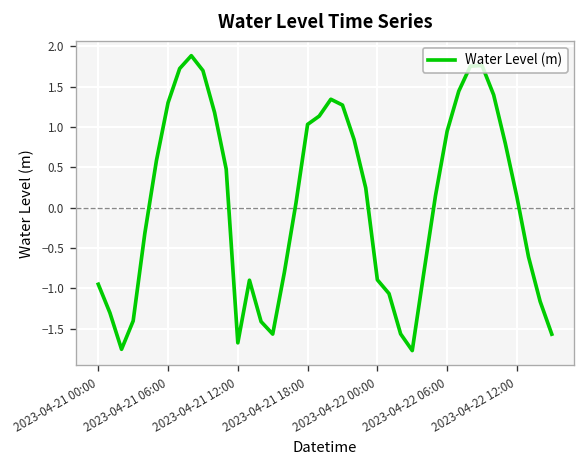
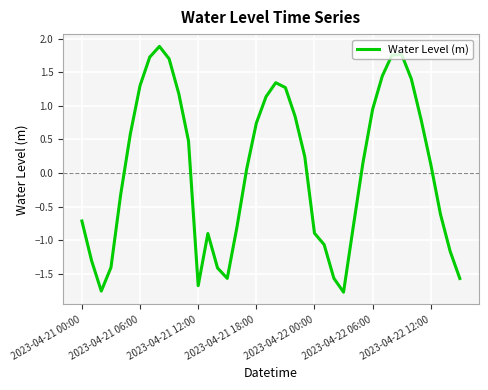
  {
-   "2023-04-21 00:00": -1.0,
+   "2023-04-21 00:00": -0.7,
    "2023-04-21 06:00": 1.3,
    "2023-04-21 12:00": -1.7,
-   "2023-04-21 18:00": 1.0,
+   "2023-04-21 18:00": 0.7,
    "2023-04-22 00:00": -0.9,
    "2023-04-22 06:00": 0.9,
    "2023-04-22 12:00": 0.1
  }
